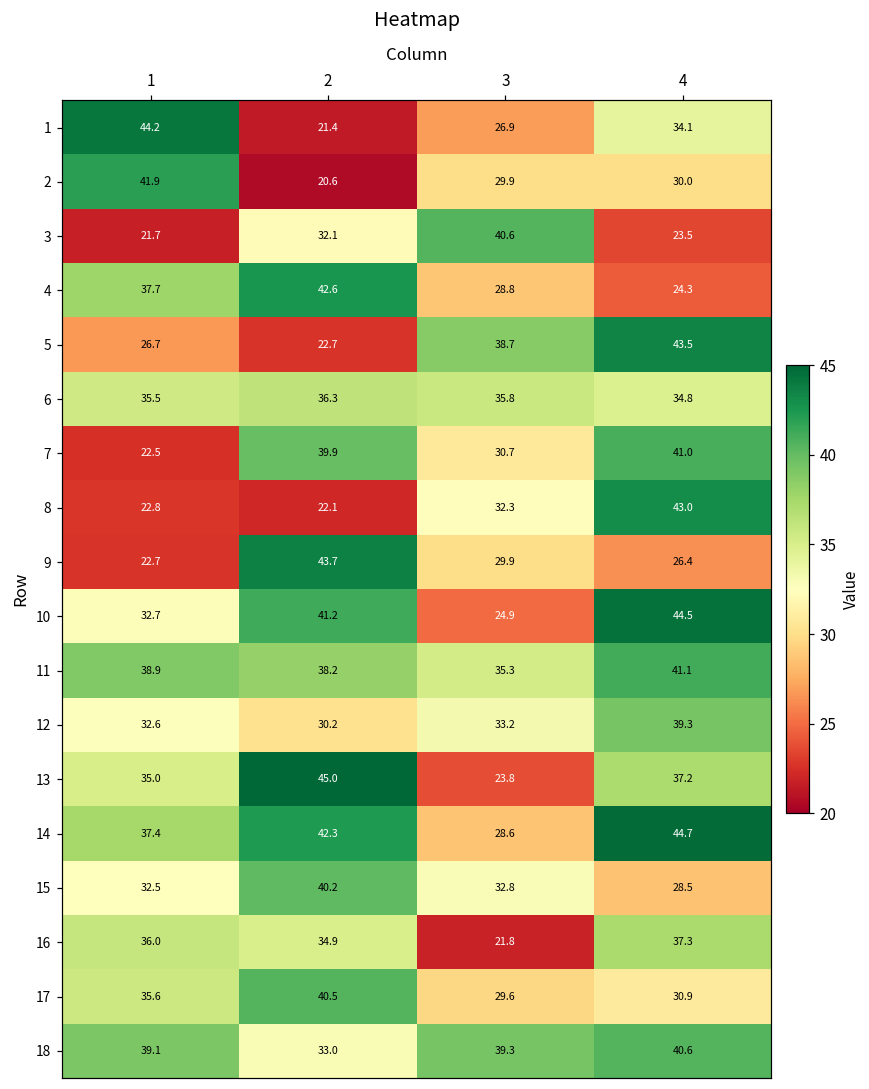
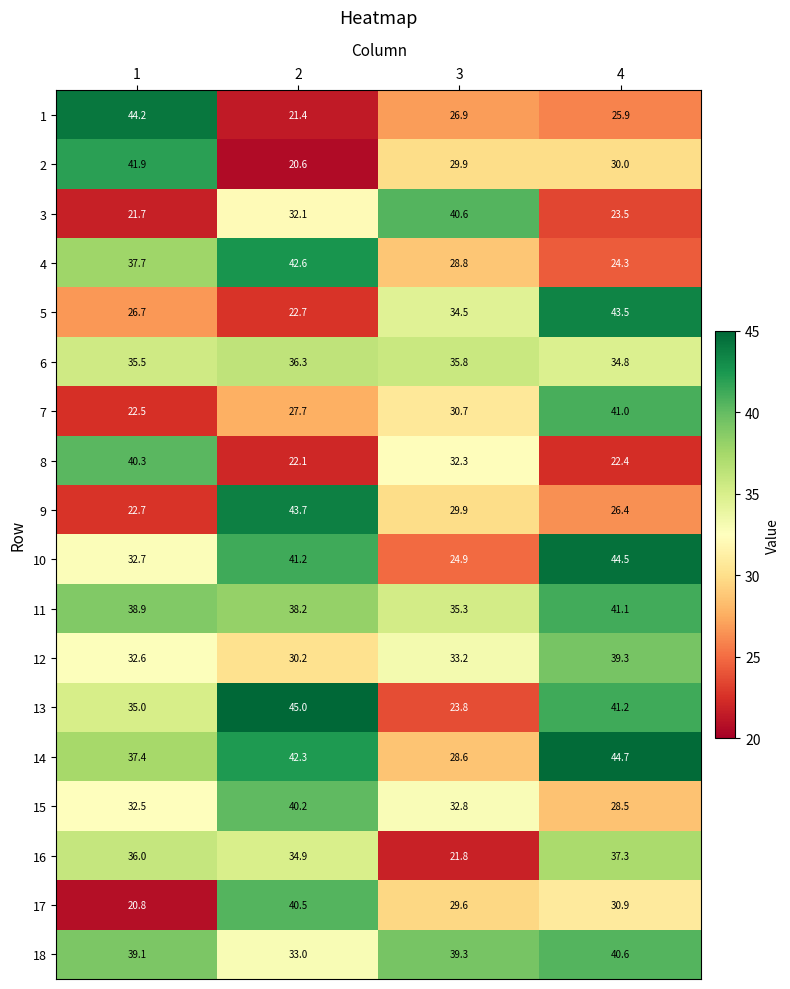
  {
    "1": {
      "1": 44.2,
      "2": 21.4,
      "3": 26.9,
-     "4": 34.1
+     "4": 25.9
    },
    "2": {
      "1": 41.9,
      "2": 20.6,
      "3": 29.9,
      "4": 30.0
    },
    "3": {
      "1": 21.7,
      "2": 32.1,
      "3": 40.6,
      "4": 23.5
    },
    "4": {
      "1": 37.7,
      "2": 42.6,
      "3": 28.8,
      "4": 24.3
    },
    "5": {
      "1": 26.7,
      "2": 22.7,
-     "3": 38.7,
+     "3": 34.5,
      "4": 43.5
    },
    "6": {
      "1": 35.5,
      "2": 36.3,
      "3": 35.8,
      "4": 34.8
    },
    "7": {
      "1": 22.5,
-     "2": 39.9,
+     "2": 27.7,
      "3": 30.7,
      "4": 41.0
    },
    "8": {
-     "1": 22.8,
+     "1": 40.3,
      "2": 22.1,
      "3": 32.3,
-     "4": 43.0
+     "4": 22.4
    },
    "9": {
      "1": 22.7,
      "2": 43.7,
      "3": 29.9,
      "4": 26.4
    },
    "10": {
      "1": 32.7,
      "2": 41.2,
      "3": 24.9,
      "4": 44.5
    },
    "11": {
      "1": 38.9,
      "2": 38.2,
      "3": 35.3,
      "4": 41.1
    },
    "12": {
      "1": 32.6,
      "2": 30.2,
      "3": 33.2,
      "4": 39.3
    },
    "13": {
      "1": 35.0,
      "2": 45.0,
      "3": 23.8,
-     "4": 37.2
+     "4": 41.2
    },
    "14": {
      "1": 37.4,
      "2": 42.3,
      "3": 28.6,
      "4": 44.7
    },
    "15": {
      "1": 32.5,
      "2": 40.2,
      "3": 32.8,
      "4": 28.5
    },
    "16": {
      "1": 36.0,
      "2": 34.9,
      "3": 21.8,
      "4": 37.3
    },
    "17": {
-     "1": 35.6,
+     "1": 20.8,
      "2": 40.5,
      "3": 29.6,
      "4": 30.9
    },
    "18": {
      "1": 39.1,
      "2": 33.0,
      "3": 39.3,
      "4": 40.6
    }
  }
